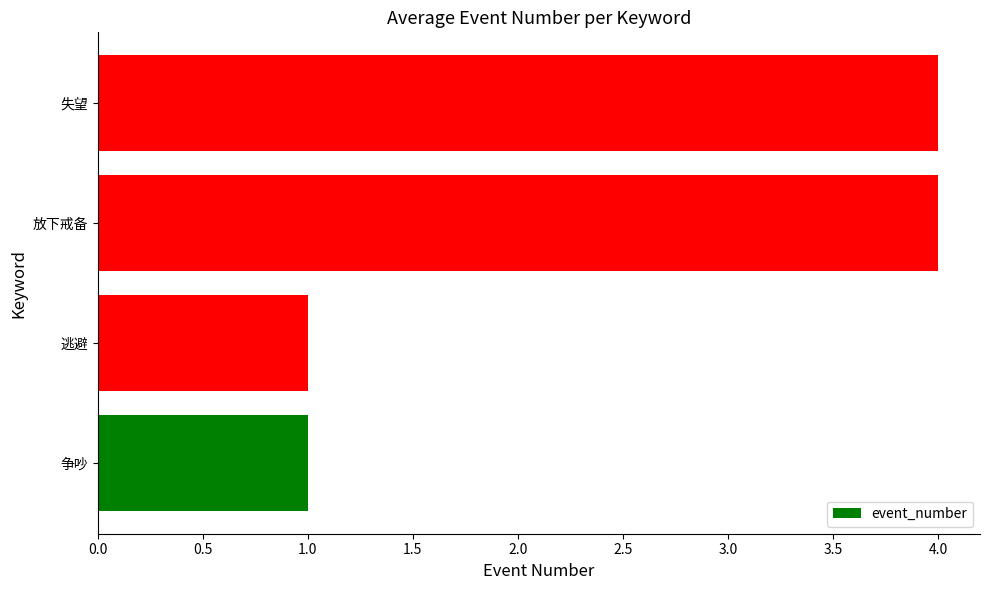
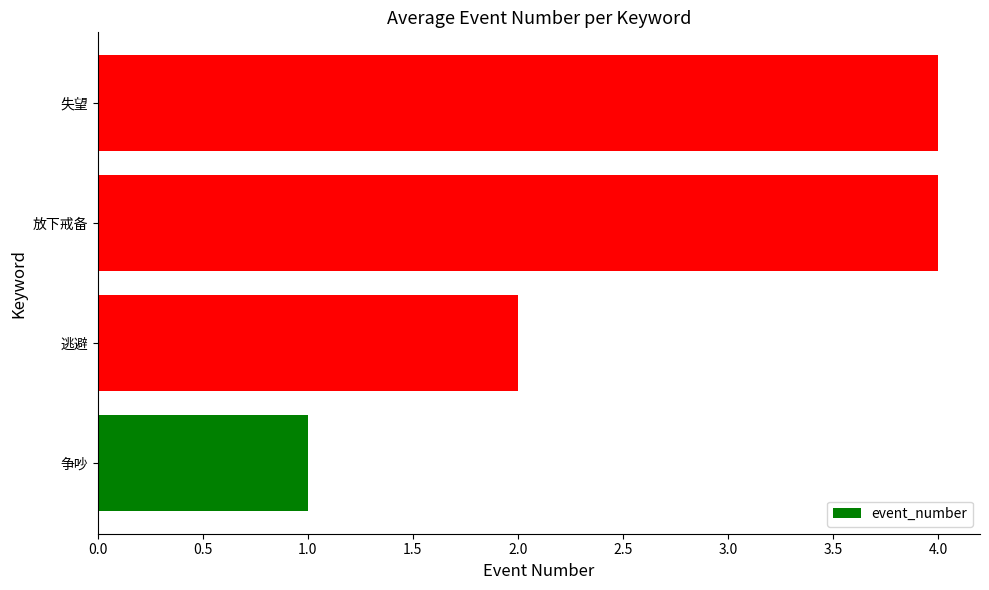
  {
    "失望": 4,
    "放下戒备": 4,
-   "逃避": 1,
+   "逃避": 2,
    "争吵": 1
  }
